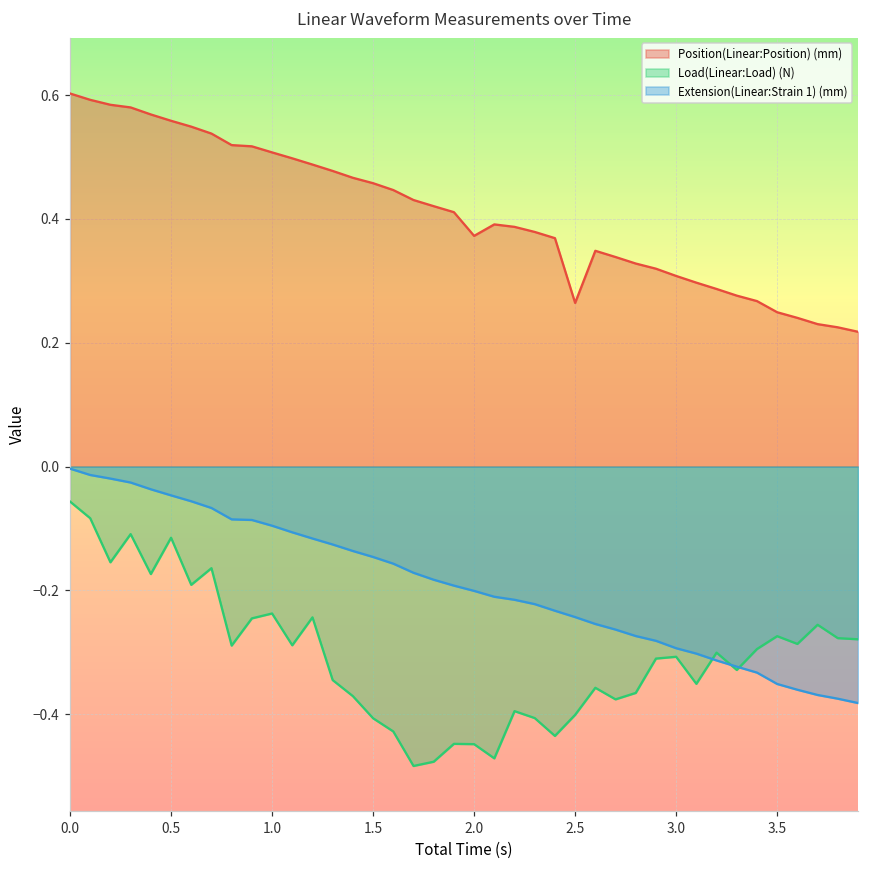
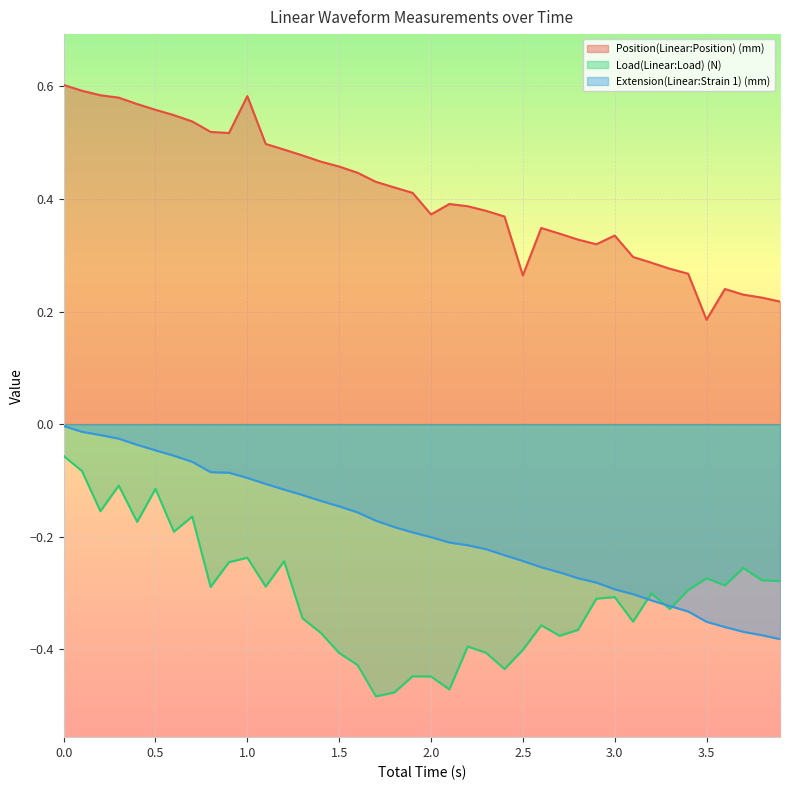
  {
    "Position(Linear:Position) (mm)": {
      "0.0": 0.60,
      "0.5": 0.56,
-     "1.0": 0.51,
+     "1.0": 0.58,
      "1.5": 0.46,
      "2.0": 0.37,
      "2.5": 0.26,
-     "3.0": 0.31,
-     "3.5": 0.25
+     "3.0": 0.34,
+     "3.5": 0.19
    }
  }
